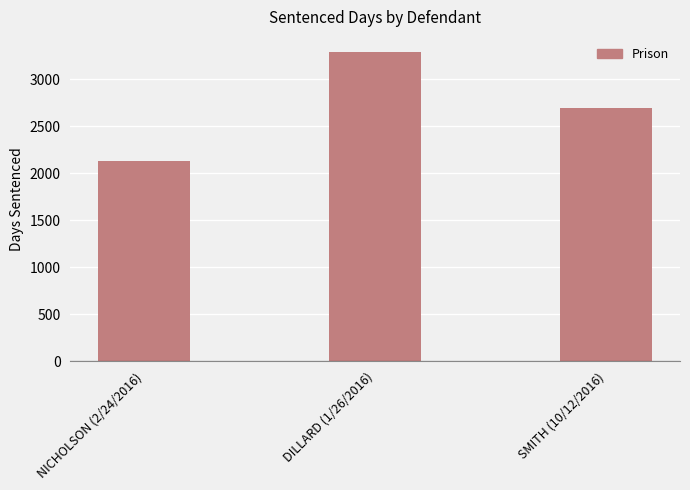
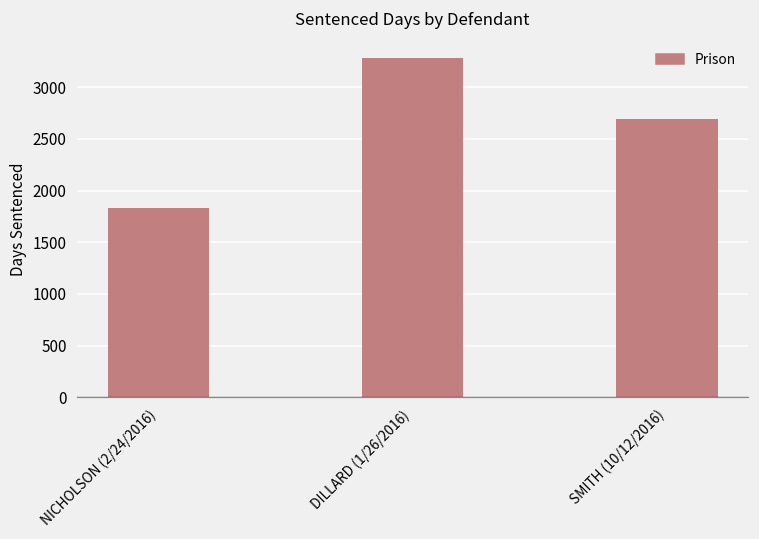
  {
-   "NICHOLSON (2/24/2016)": 2100,
+   "NICHOLSON (2/24/2016)": 1800,
    "DILLARD (1/26/2016)": 3300,
    "SMITH (10/12/2016)": 2700
  }
